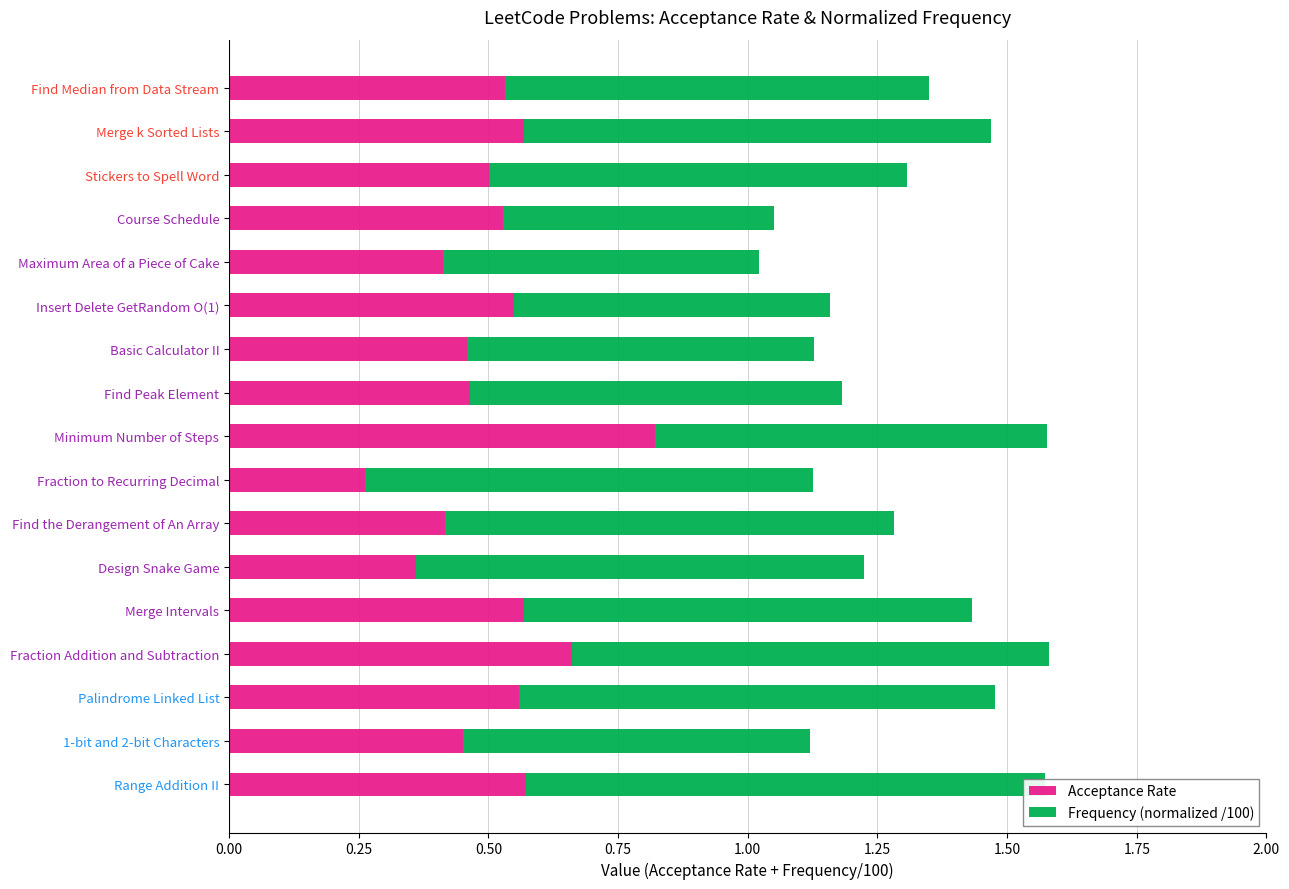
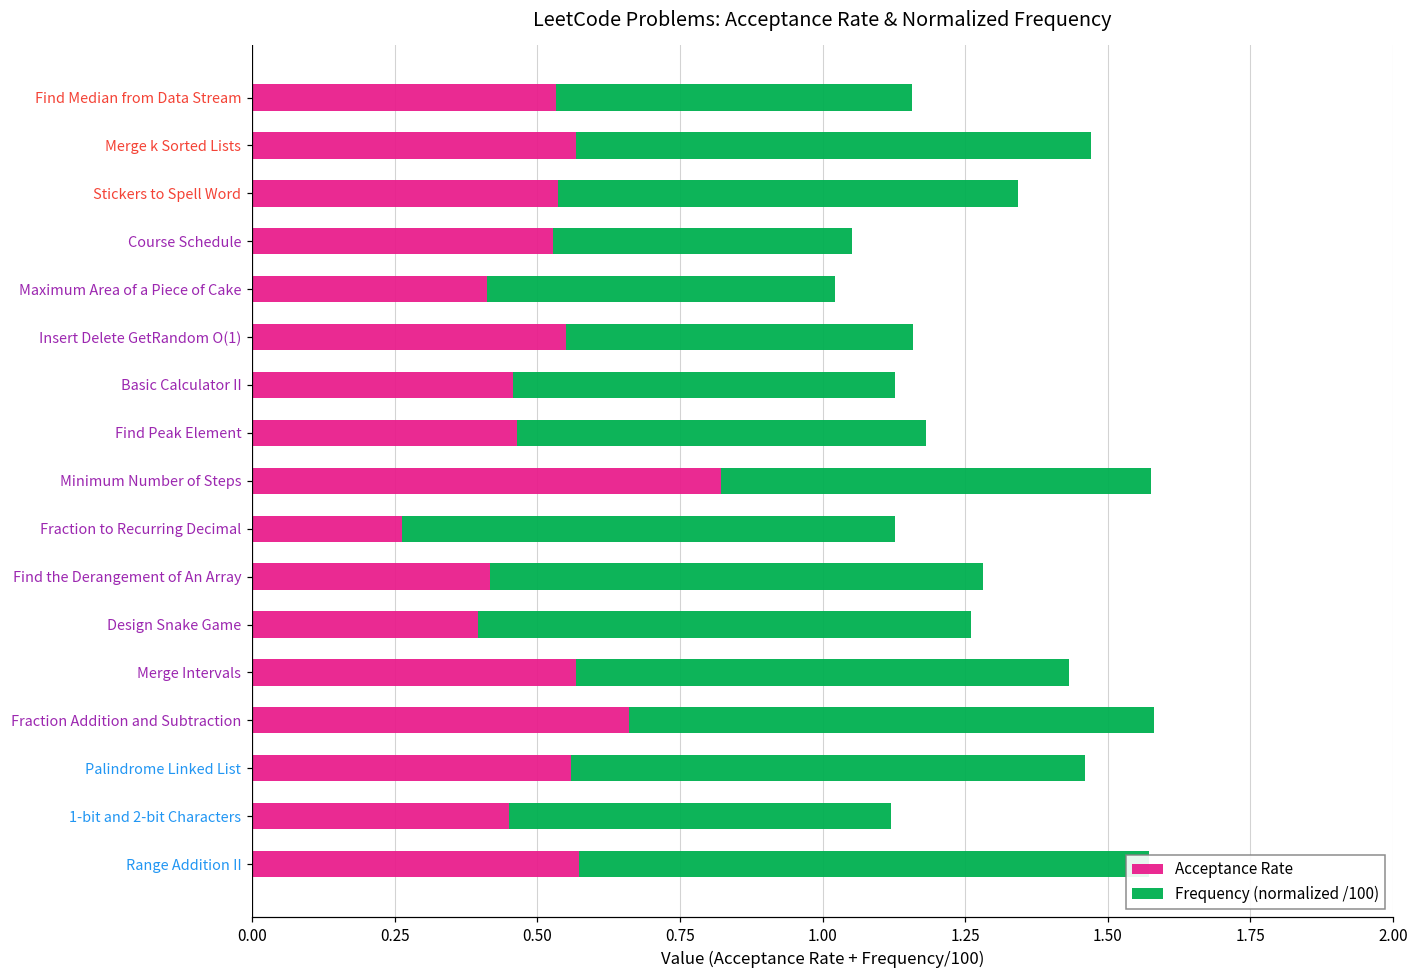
  {
    "Acceptance Rate": {
      "Find Median from Data Stream": 0.53,
      "Merge k Sorted Lists": 0.57,
-     "Stickers to Spell Word": 0.50,
+     "Stickers to Spell Word": 0.54,
      "Course Schedule": 0.53,
      "Maximum Area of a Piece of Cake": 0.41,
      "Insert Delete GetRandom O(1)": 0.55,
      "Basic Calculator II": 0.46,
      "Find Peak Element": 0.47,
      "Minimum Number of Steps": 0.82,
      "Fraction to Recurring Decimal": 0.26,
      "Find the Derangement of An Array": 0.42,
-     "Design Snake Game": 0.36,
+     "Design Snake Game": 0.40,
      "Merge Intervals": 0.57,
      "Fraction Addition and Subtraction": 0.66,
      "Palindrome Linked List": 0.56,
      "1-bit and 2-bit Characters": 0.45,
      "Range Addition II": 0.57
    },
    "Frequency (normalized /100)": {
-     "Find Median from Data Stream": 0.82,
+     "Find Median from Data Stream": 0.62,
      "Merge k Sorted Lists": 0.90,
      "Stickers to Spell Word": 0.81,
      "Course Schedule": 0.52,
      "Maximum Area of a Piece of Cake": 0.61,
      "Insert Delete GetRandom O(1)": 0.61,
      "Basic Calculator II": 0.67,
      "Find Peak Element": 0.72,
      "Minimum Number of Steps": 0.76,
      "Fraction to Recurring Decimal": 0.86,
      "Find the Derangement of An Array": 0.86,
      "Design Snake Game": 0.86,
      "Merge Intervals": 0.86,
      "Fraction Addition and Subtraction": 0.92,
-     "Palindrome Linked List": 0.92,
+     "Palindrome Linked List": 0.90,
      "1-bit and 2-bit Characters": 0.67
    }
  }
